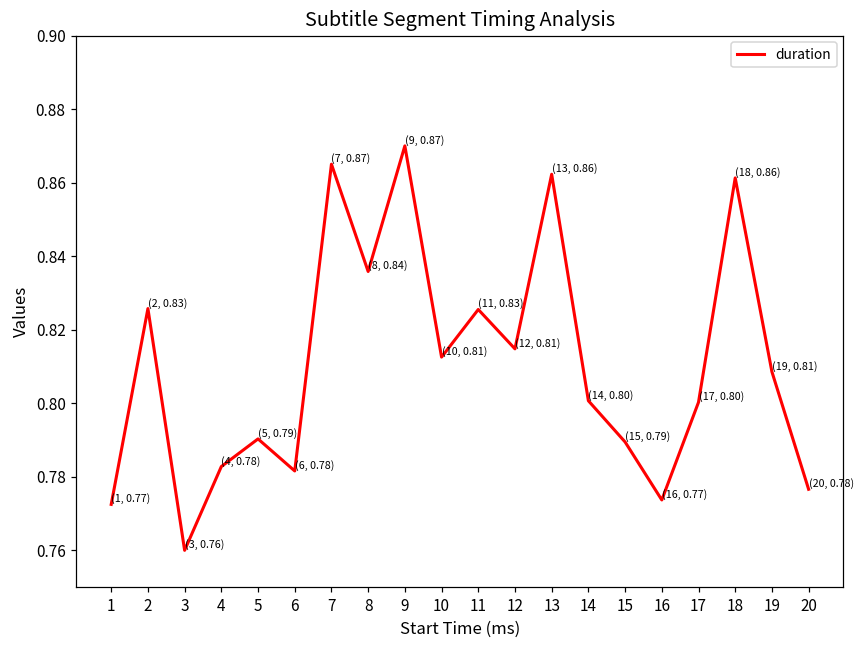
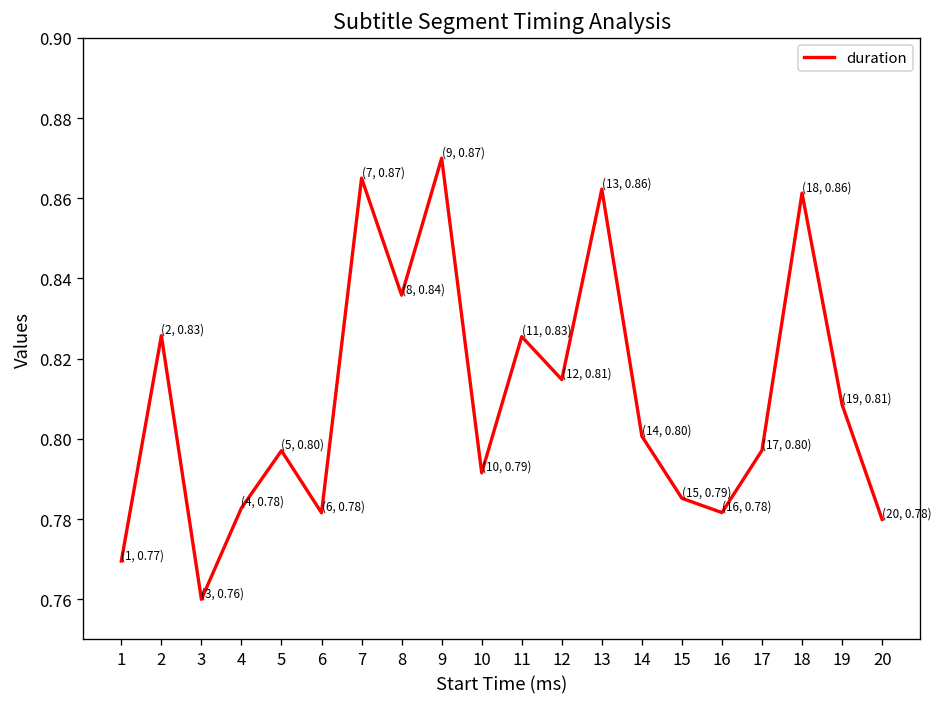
  {
-   "1": 0.772,
+   "1": 0.770,
    "2": 0.83,
    "3": 0.76,
    "4": 0.78,
-   "5": 0.79,
+   "5": 0.80,
    "6": 0.78,
    "7": 0.87,
    "8": 0.84,
    "9": 0.87,
-   "10": 0.81,
+   "10": 0.79,
    "11": 0.83,
    "12": 0.81,
    "13": 0.86,
    "14": 0.80,
-   "15": 0.789,
-   "16": 0.77,
-   "17": 0.800,
+   "15": 0.785,
+   "16": 0.78,
+   "17": 0.797,
    "18": 0.86,
    "19": 0.81,
-   "20": 0.777
+   "20": 0.780
  }
